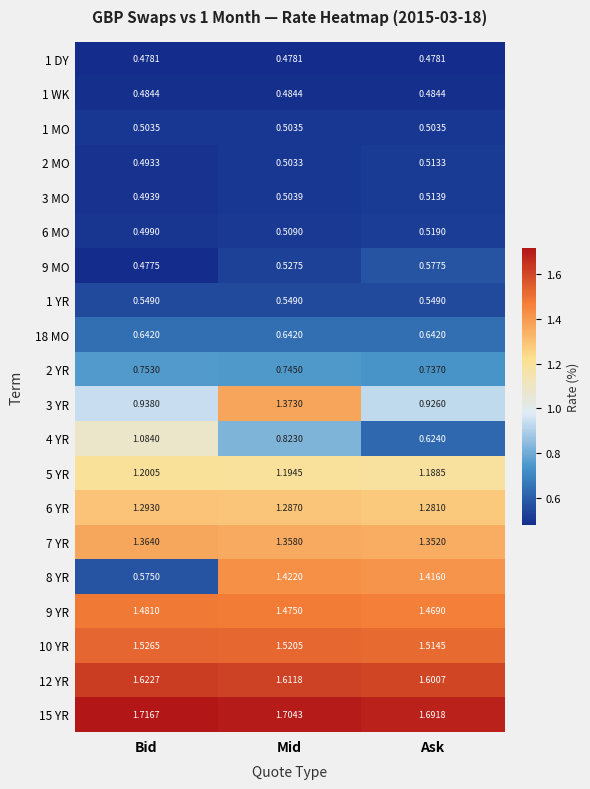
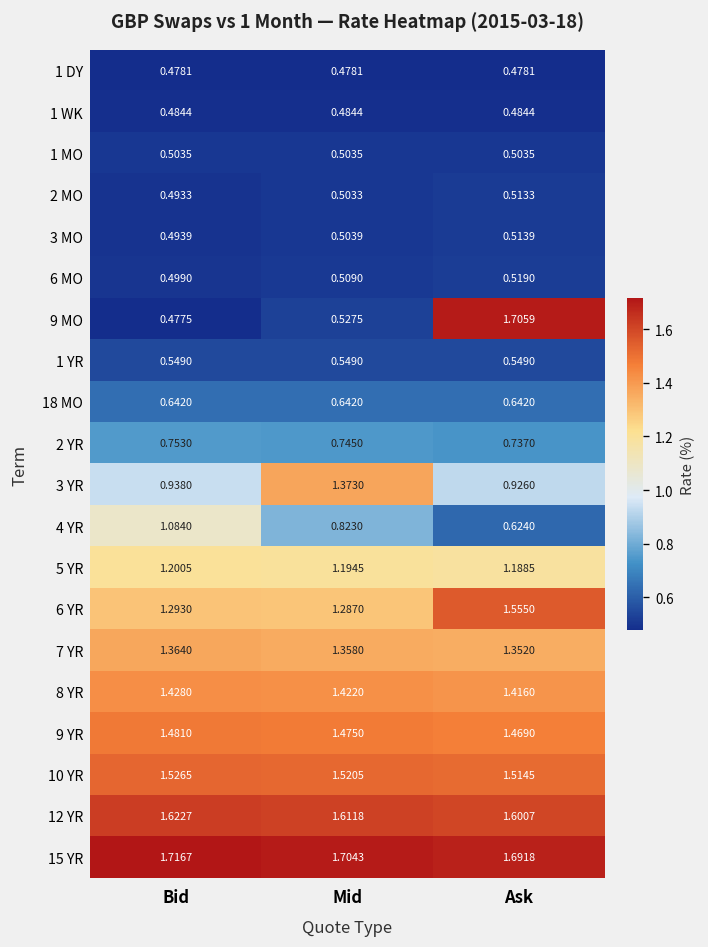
  {
    "1 DY": {
      "Bid": 0.4781,
      "Mid": 0.4781,
      "Ask": 0.4781
    },
    "1 WK": {
      "Bid": 0.4844,
      "Mid": 0.4844,
      "Ask": 0.4844
    },
    "1 MO": {
      "Bid": 0.5035,
      "Mid": 0.5035,
      "Ask": 0.5035
    },
    "2 MO": {
      "Bid": 0.4933,
      "Mid": 0.5033,
      "Ask": 0.5133
    },
    "3 MO": {
      "Bid": 0.4939,
      "Mid": 0.5039,
      "Ask": 0.5139
    },
    "6 MO": {
      "Bid": 0.4990,
      "Mid": 0.5090,
      "Ask": 0.5190
    },
    "9 MO": {
      "Bid": 0.4775,
      "Mid": 0.5275,
-     "Ask": 0.5775
+     "Ask": 1.7059
    },
    "1 YR": {
      "Bid": 0.5490,
      "Mid": 0.5490,
      "Ask": 0.5490
    },
    "18 MO": {
      "Bid": 0.6420,
      "Mid": 0.6420,
      "Ask": 0.6420
    },
    "2 YR": {
      "Bid": 0.7530,
      "Mid": 0.7450,
      "Ask": 0.7370
    },
    "3 YR": {
      "Bid": 0.9380,
      "Mid": 1.3730,
      "Ask": 0.9260
    },
    "4 YR": {
      "Bid": 1.0840,
      "Mid": 0.8230,
      "Ask": 0.6240
    },
    "5 YR": {
      "Bid": 1.2005,
      "Mid": 1.1945,
      "Ask": 1.1885
    },
    "6 YR": {
      "Bid": 1.2930,
      "Mid": 1.2870,
-     "Ask": 1.2810
+     "Ask": 1.5550
    },
    "7 YR": {
      "Bid": 1.3640,
      "Mid": 1.3580,
      "Ask": 1.3520
    },
    "8 YR": {
-     "Bid": 0.5750,
+     "Bid": 1.4280,
      "Mid": 1.4220,
      "Ask": 1.4160
    },
    "9 YR": {
      "Bid": 1.4810,
      "Mid": 1.4750,
      "Ask": 1.4690
    },
    "10 YR": {
      "Bid": 1.5265,
      "Mid": 1.5205,
      "Ask": 1.5145
    },
    "12 YR": {
      "Bid": 1.6227,
      "Mid": 1.6118,
      "Ask": 1.6007
    },
    "15 YR": {
      "Bid": 1.7167,
      "Mid": 1.7043,
      "Ask": 1.6918
    }
  }
